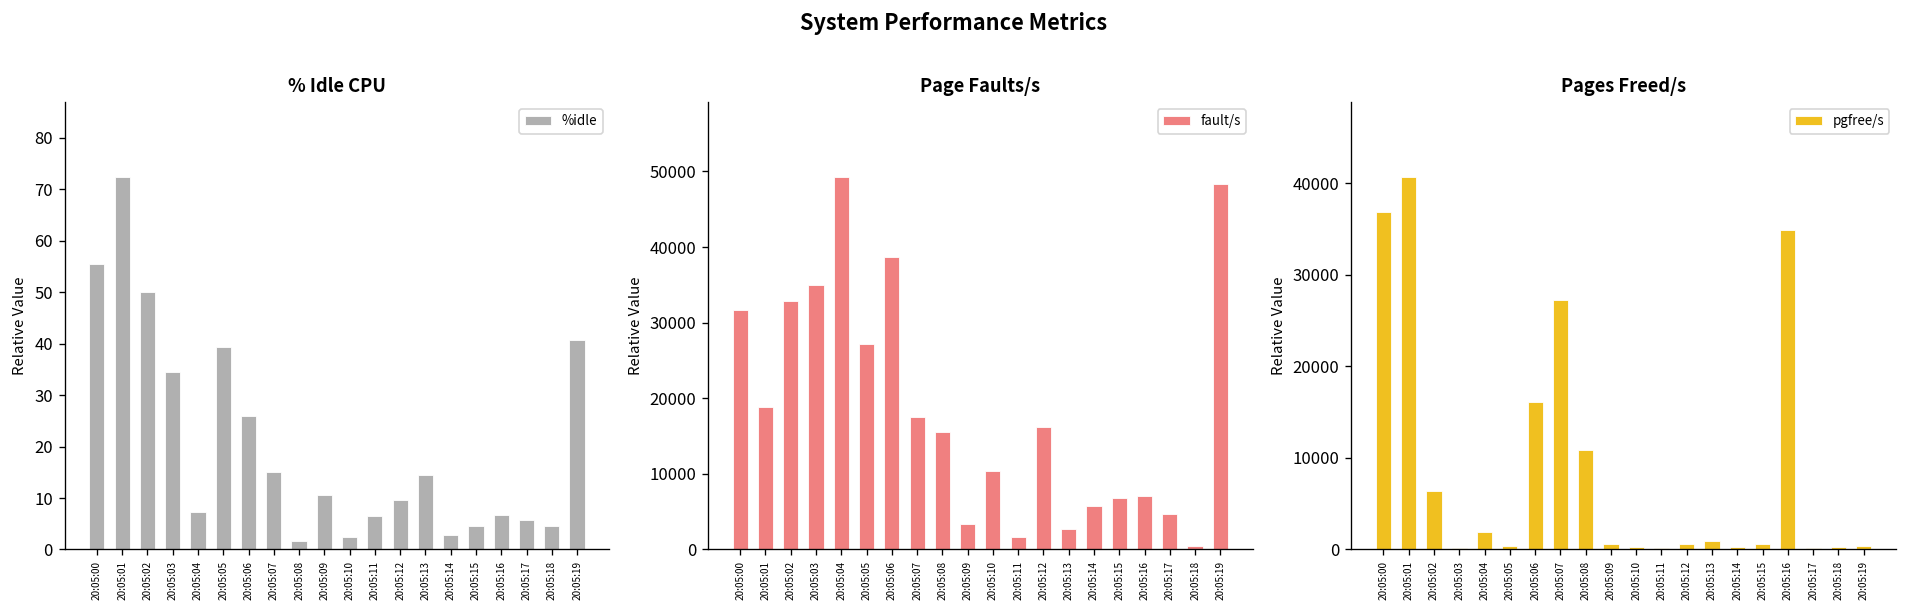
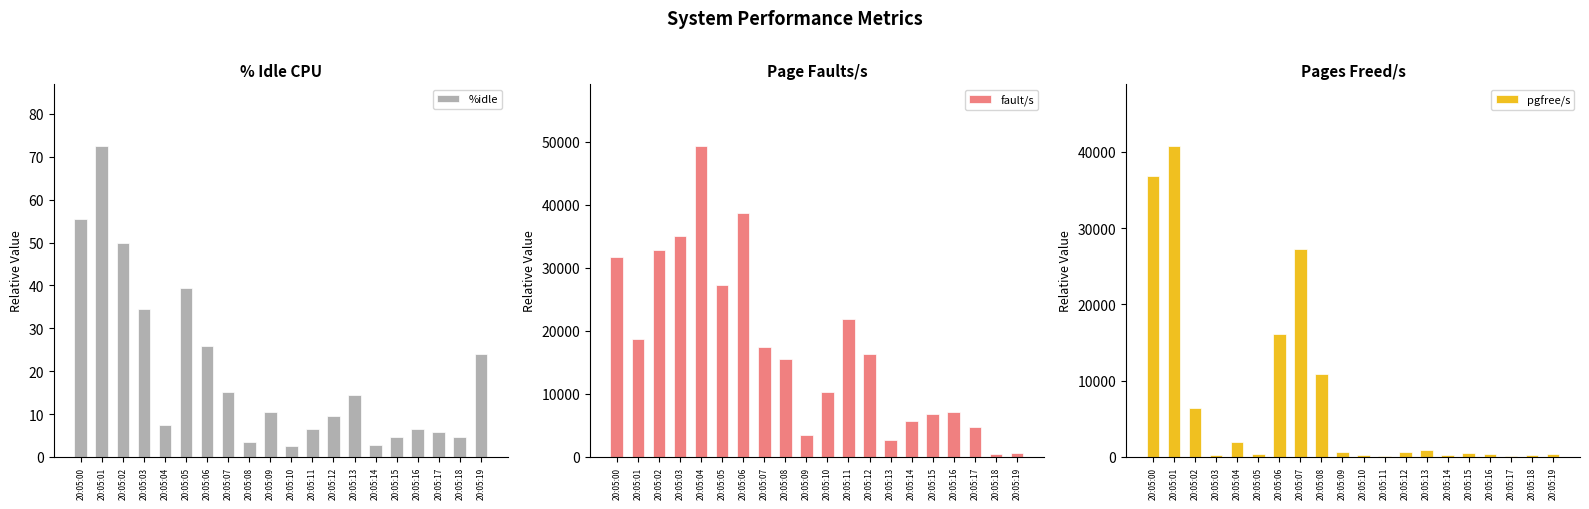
  {
    "% Idle CPU": {
      "20:05:00": 55,
      "20:05:01": 72,
      "20:05:02": 50,
      "20:05:03": 34,
      "20:05:04": 7,
      "20:05:05": 39,
      "20:05:06": 26,
      "20:05:07": 15,
-     "20:05:08": 2,
+     "20:05:08": 4,
      "20:05:09": 11,
      "20:05:10": 3,
      "20:05:11": 7,
      "20:05:12": 10,
      "20:05:13": 14,
      "20:05:14": 3,
      "20:05:15": 5,
      "20:05:16": 7,
      "20:05:17": 6,
      "20:05:18": 5,
-     "20:05:19": 41
+     "20:05:19": 24
    },
    "Page Faults/s": {
      "20:05:00": 32000,
      "20:05:01": 19000,
      "20:05:02": 33000,
      "20:05:03": 35000,
      "20:05:04": 49000,
      "20:05:05": 27000,
      "20:05:06": 39000,
      "20:05:07": 18000,
      "20:05:08": 15000,
      "20:05:09": 3000,
      "20:05:10": 10000,
-     "20:05:11": 2000,
+     "20:05:11": 22000,
      "20:05:12": 16000,
      "20:05:13": 3000,
      "20:05:14": 6000,
      "20:05:15": 7000,
      "20:05:16": 7000,
      "20:05:17": 5000,
      "20:05:18": 0,
-     "20:05:19": 48000
+     "20:05:19": 1000
    },
    "Pages Freed/s": {
      "20:05:00": 37000,
      "20:05:01": 41000,
      "20:05:02": 6000,
      "20:05:04": 2000,
      "20:05:05": 0,
      "20:05:06": 16000,
      "20:05:07": 27000,
      "20:05:08": 11000,
      "20:05:09": 1000,
      "20:05:12": 1000,
      "20:05:13": 1000,
      "20:05:15": 1000,
-     "20:05:16": 35000,
+     "20:05:16": 0,
      "20:05:19": 0
    }
  }
